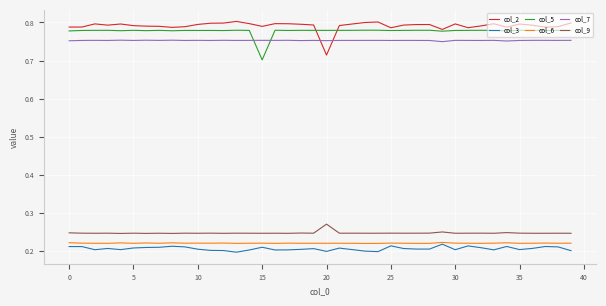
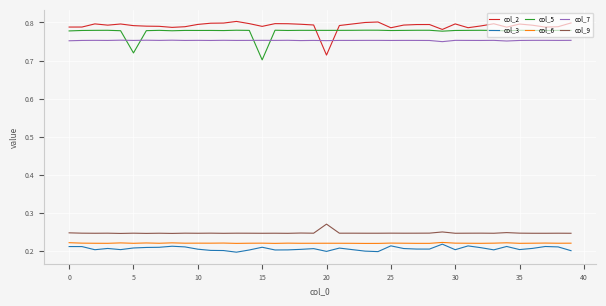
  {
    "col_2": {
      "0": 0.79,
      "5": 0.79,
      "10": 0.79,
      "15": 0.79,
      "20": 0.71,
      "25": 0.79,
      "30": 0.80
    },
    "col_3": {
      "0": 0.21,
      "5": 0.21,
      "10": 0.21,
      "15": 0.21,
      "20": 0.20,
      "25": 0.21,
      "30": 0.20,
      "35": 0.20
    },
    "col_5": {
      "0": 0.78,
-     "5": 0.78,
+     "5": 0.72,
      "10": 0.78,
      "15": 0.70,
      "20": 0.78,
      "25": 0.78,
      "30": 0.78
    },
    "col_6": {
      "0": 0.22,
      "5": 0.22,
      "10": 0.22,
      "15": 0.22,
      "20": 0.22,
      "25": 0.22,
      "30": 0.22,
      "35": 0.22
    },
    "col_7": {
      "0": 0.75,
      "5": 0.75,
      "10": 0.75,
      "15": 0.75,
      "20": 0.75,
      "25": 0.75,
      "30": 0.75,
      "35": 0.75
    },
    "col_9": {
      "0": 0.25,
      "5": 0.25,
      "10": 0.25,
      "15": 0.25,
      "20": 0.27,
      "25": 0.25,
      "30": 0.25,
      "35": 0.25
    }
  }
